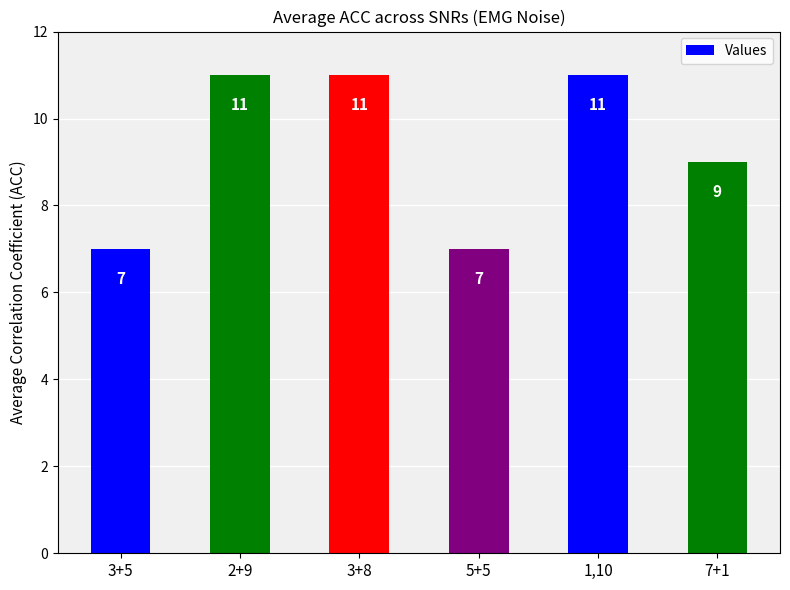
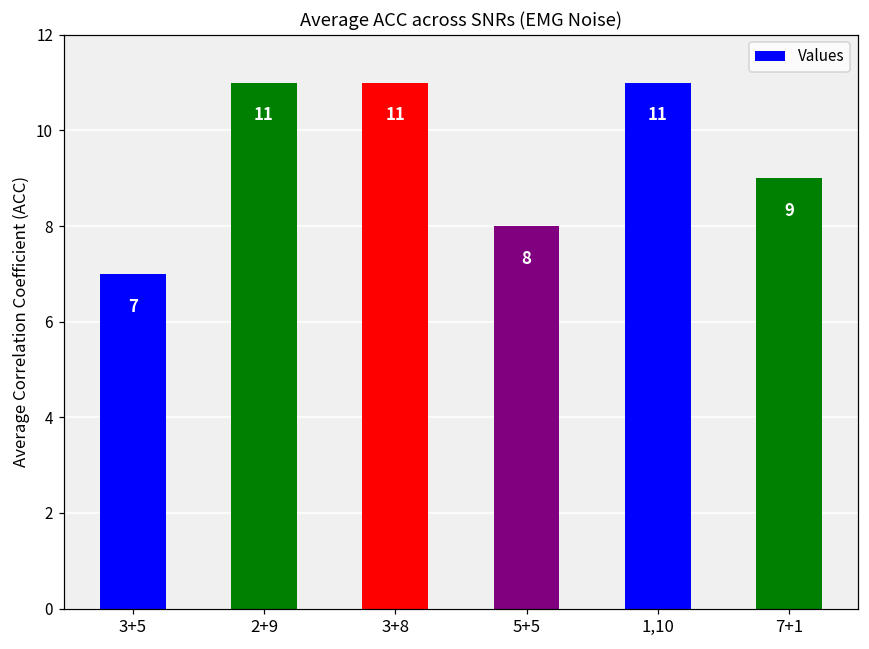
  {
    "3+5": 7,
    "2+9": 11,
    "3+8": 11,
-   "5+5": 7,
+   "5+5": 8,
    "1,10": 11,
    "7+1": 9
  }
